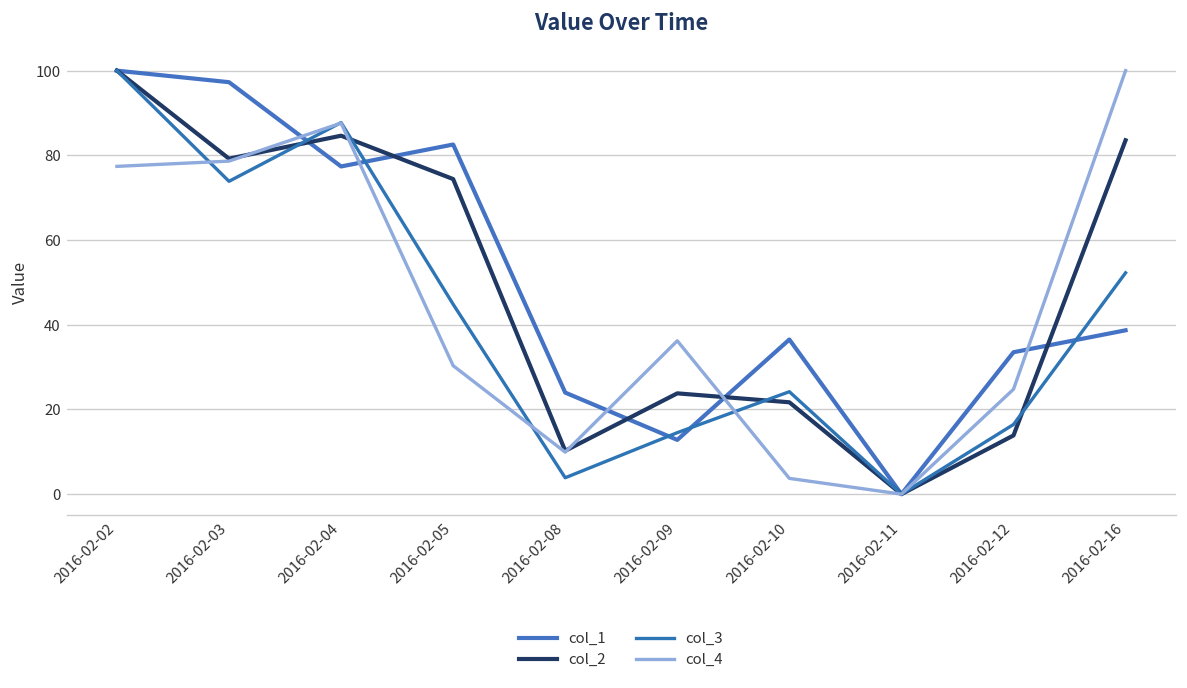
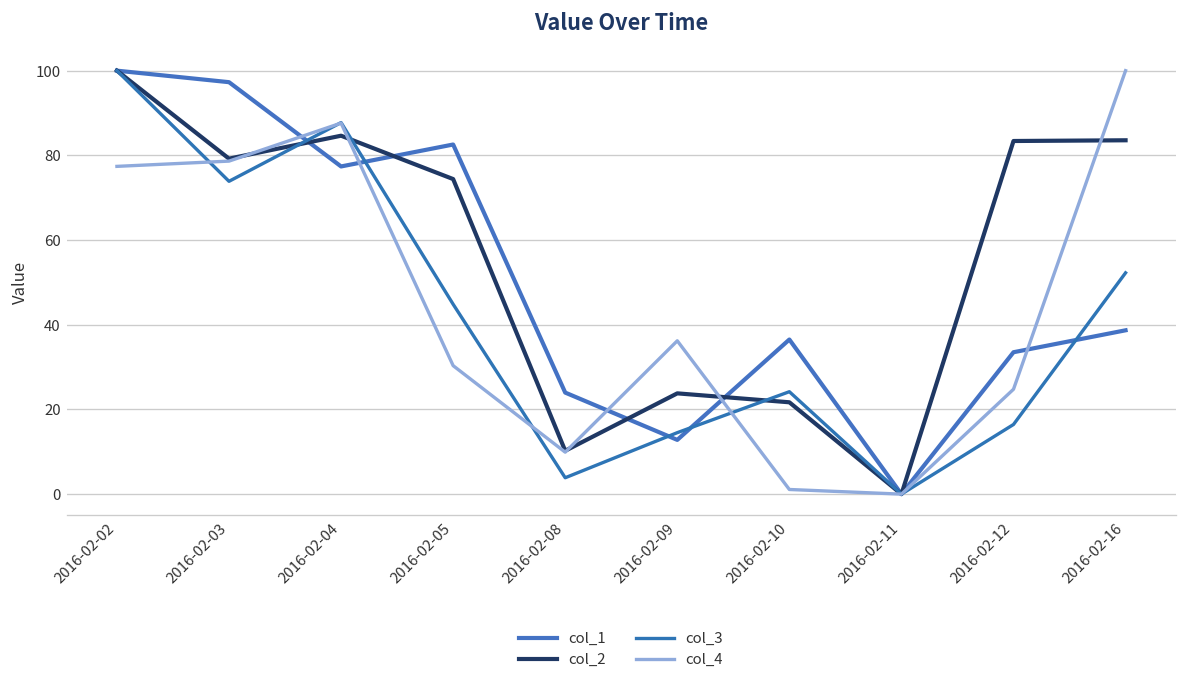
  {
    "col_2": {
      "2016-02-04": 85,
      "2016-02-05": 74,
      "2016-02-09": 24,
      "2016-02-10": 22,
-     "2016-02-12": 14,
+     "2016-02-12": 83,
      "2016-02-16": 84
    },
    "col_4": {
      "2016-02-02": 77,
      "2016-02-05": 30,
      "2016-02-09": 36,
-     "2016-02-10": 4,
+     "2016-02-10": 1,
      "2016-02-12": 25,
      "2016-02-16": 100
    }
  }
